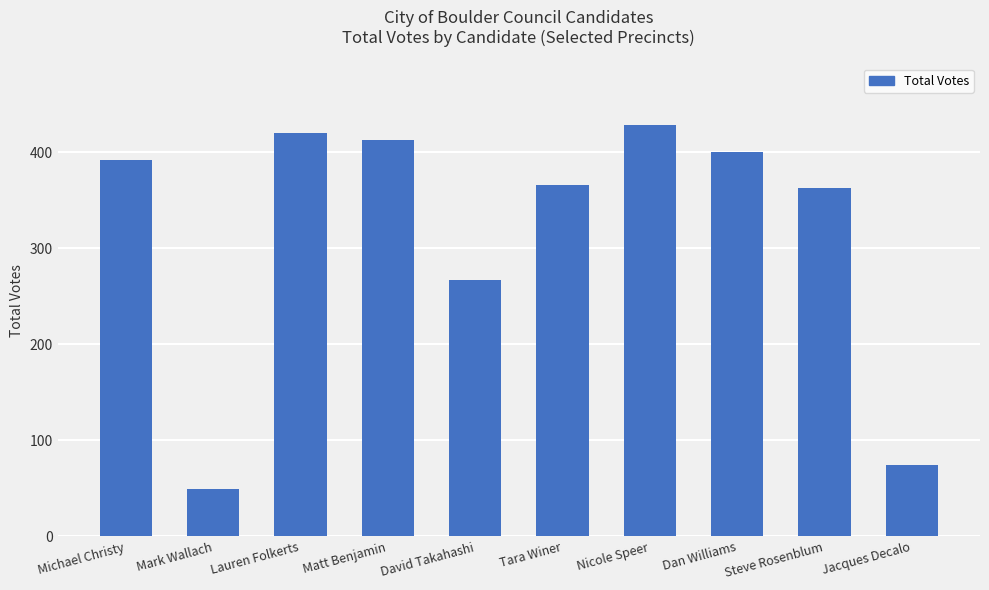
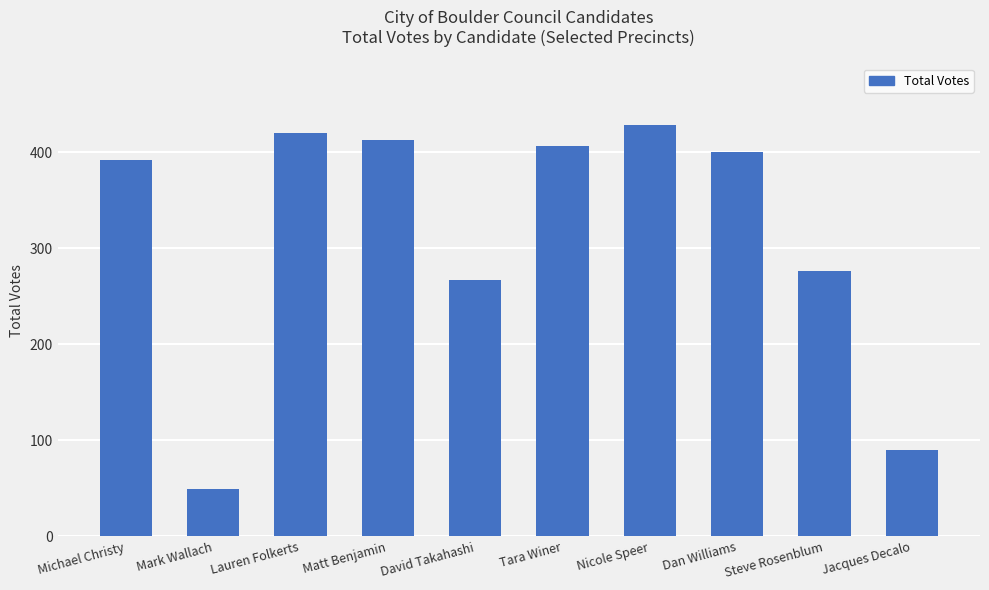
  {
    "Michael Christy": 390,
    "Mark Wallach": 50,
    "Lauren Folkerts": 420,
    "Matt Benjamin": 410,
    "David Takahashi": 270,
-   "Tara Winer": 370,
+   "Tara Winer": 410,
    "Nicole Speer": 430,
    "Dan Williams": 400,
-   "Steve Rosenblum": 360,
-   "Jacques Decalo": 70
+   "Steve Rosenblum": 280,
+   "Jacques Decalo": 90
  }
